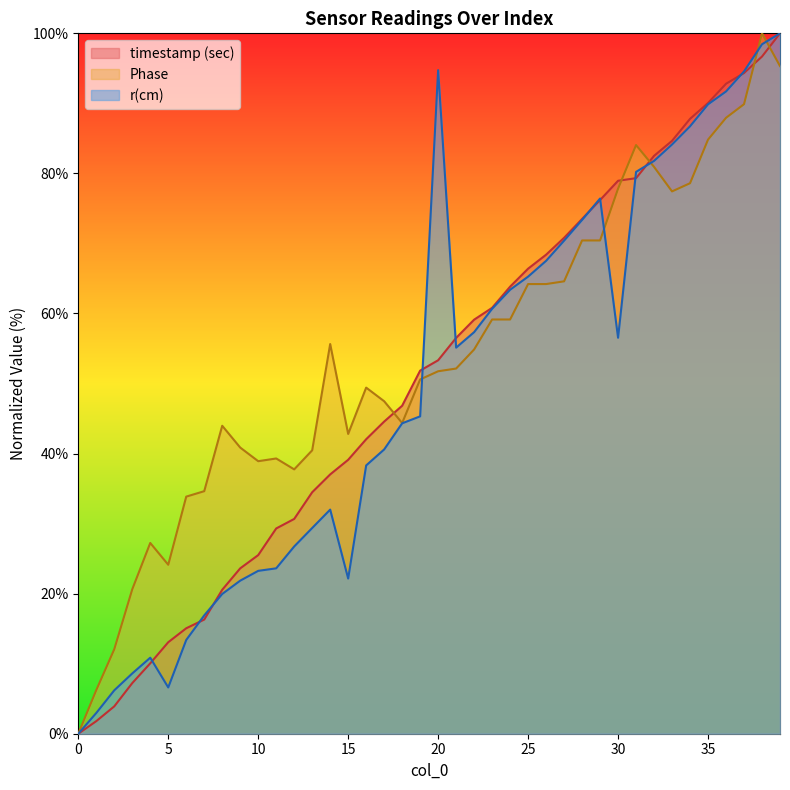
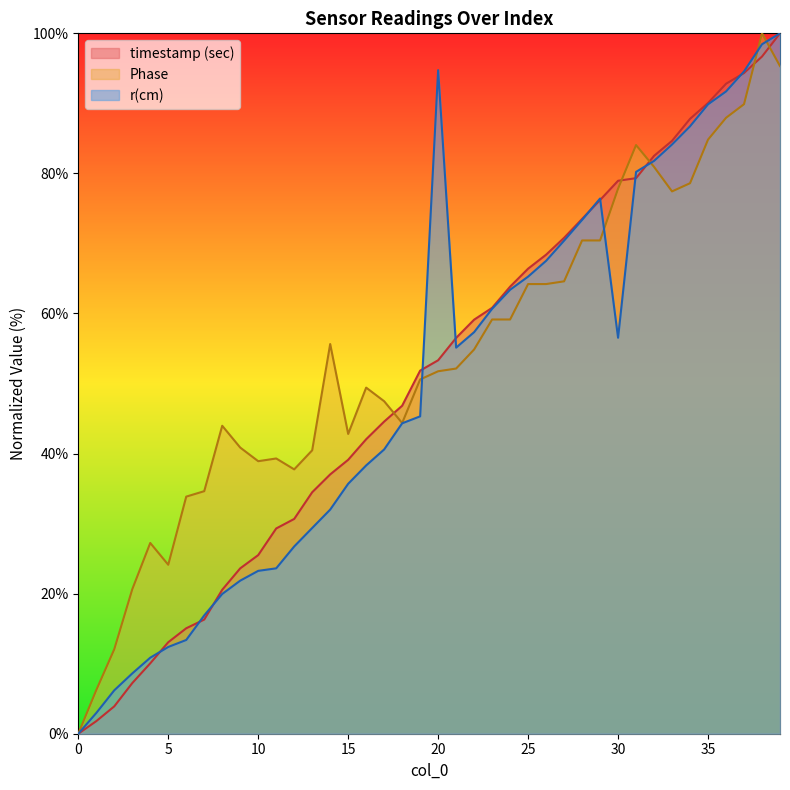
  {
    "r(cm)": {
-     "5": "7%",
+     "5": "12%",
      "10": "23%",
-     "15": "22%",
+     "15": "36%",
      "20": "95%",
      "25": "65%",
      "30": "57%"
    }
  }
